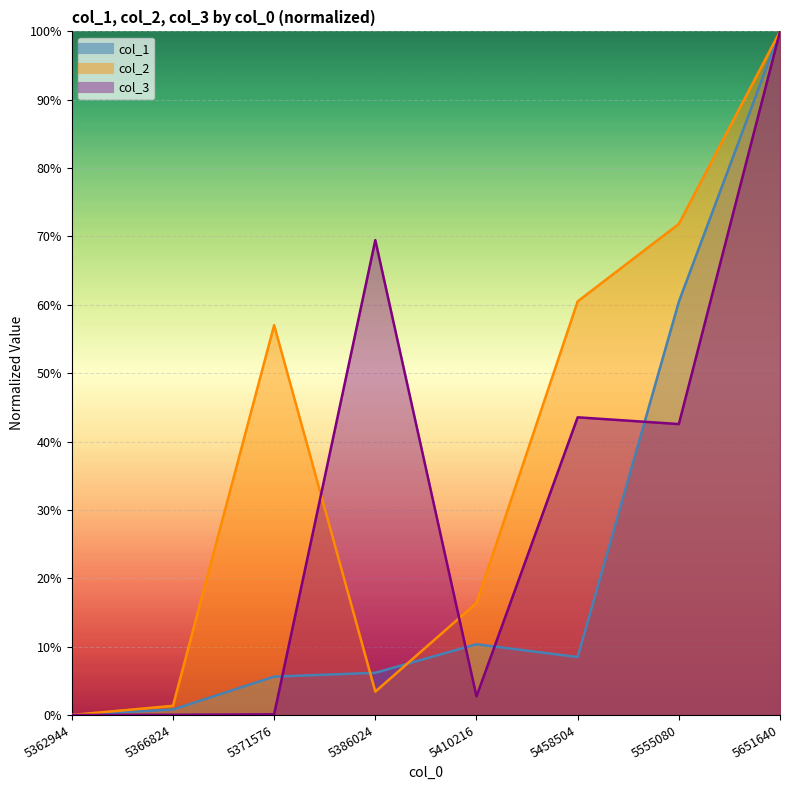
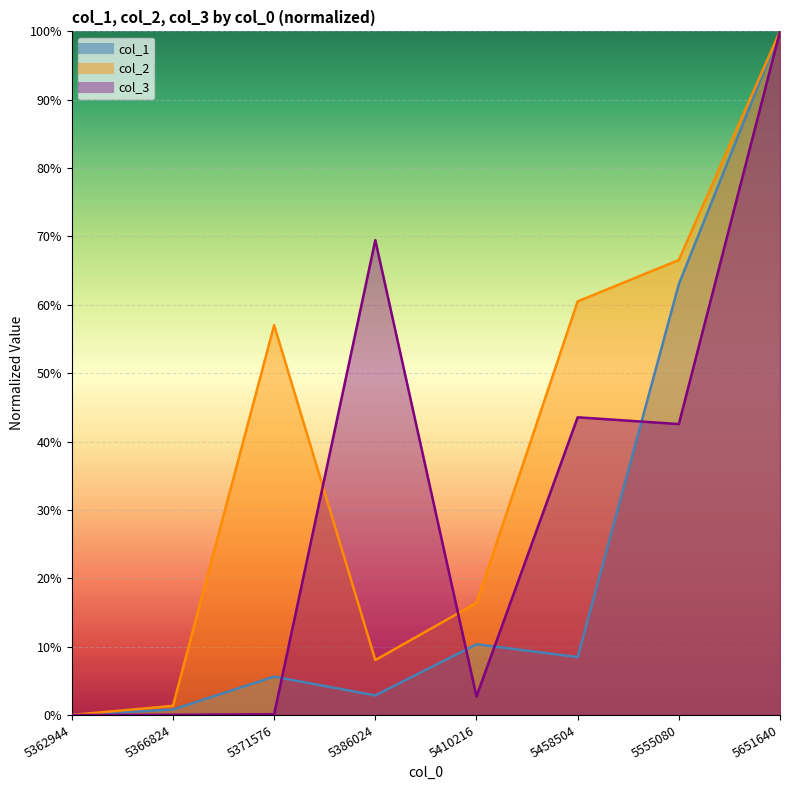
  {
    "col_1": {
      "5366824": "1%",
      "5371576": "6%",
-     "5386024": "6%",
+     "5386024": "3%",
      "5410216": "10%",
      "5458504": "8%",
-     "5555080": "60%"
+     "5555080": "63%"
    },
    "col_2": {
      "5366824": "1%",
      "5371576": "57%",
-     "5386024": "3%",
+     "5386024": "8%",
      "5410216": "16%",
      "5458504": "61%",
-     "5555080": "72%"
+     "5555080": "67%"
    },
    "col_3": {
      "5366824": "0%",
      "5371576": "0%",
      "5386024": "69%",
      "5410216": "3%",
      "5458504": "44%",
      "5555080": "43%"
    }
  }
